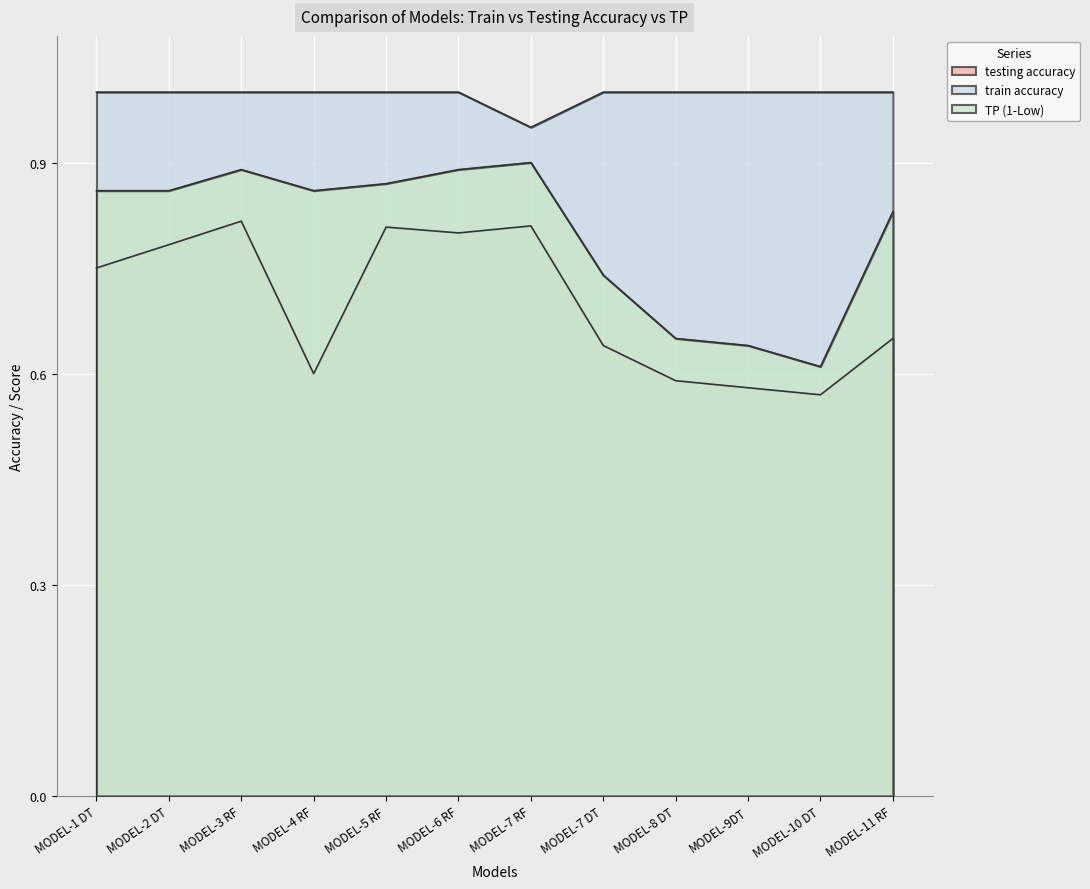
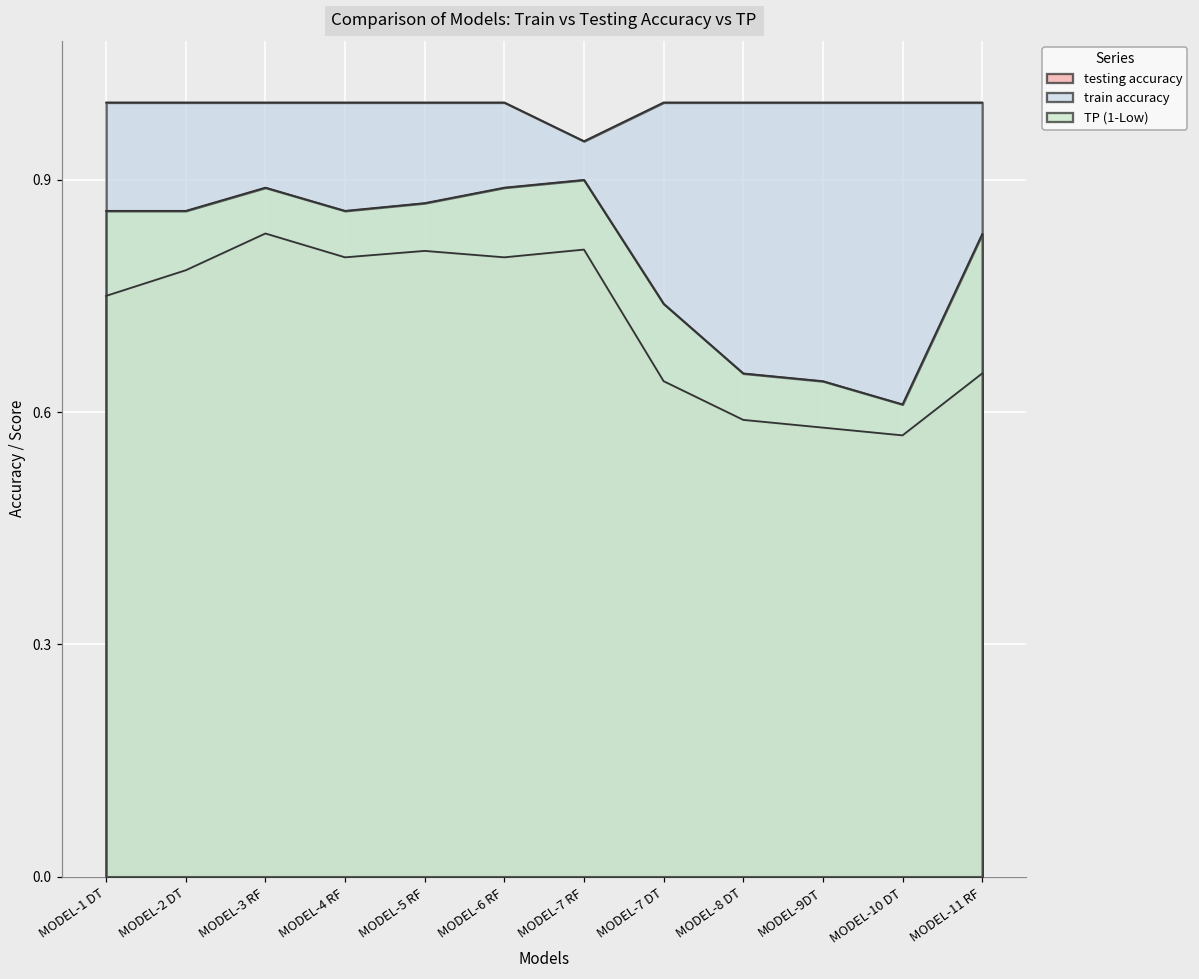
  {
    "testing accuracy": {
      "MODEL-1 DT": 0.75,
      "MODEL-2 DT": 0.78,
-     "MODEL-3 RF": 0.82,
-     "MODEL-4 RF": 0.6,
+     "MODEL-3 RF": 0.83,
+     "MODEL-4 RF": 0.8,
      "MODEL-5 RF": 0.81,
      "MODEL-6 RF": 0.80,
      "MODEL-7 RF": 0.81,
      "MODEL-7 DT": 0.64,
      "MODEL-8 DT": 0.59,
      "MODEL-9DT": 0.58,
      "MODEL-10 DT": 0.57,
      "MODEL-11 RF": 0.65
    }
  }
